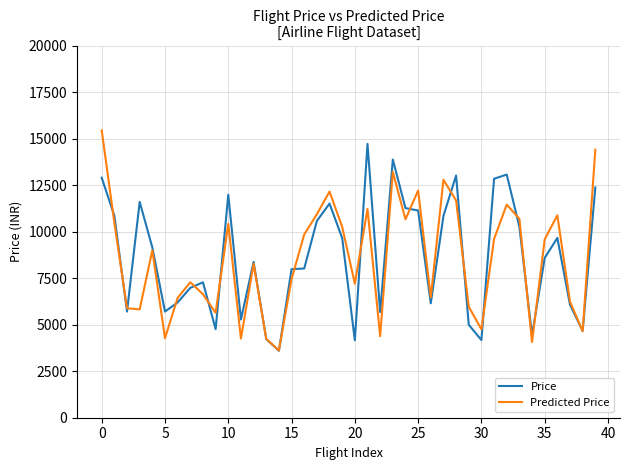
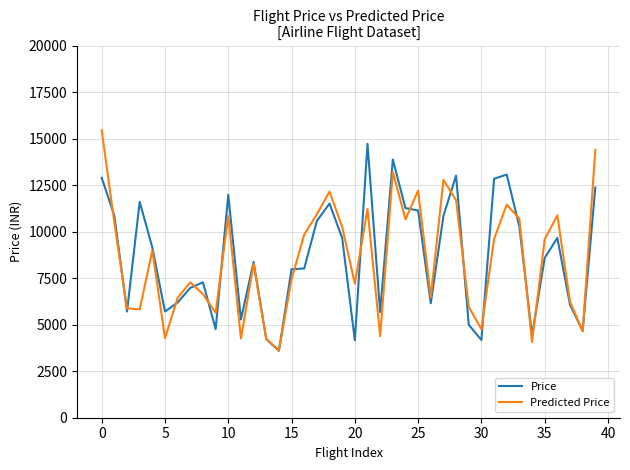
  {
    "Price": {
      "0": 12900,
      "5": 5700,
      "10": 12000,
      "15": 8000,
      "20": 4200,
      "25": 11100,
      "30": 4200,
      "35": 8600
    },
    "Predicted Price": {
      "0": 15400,
      "5": 4300,
-     "10": 10400,
+     "10": 10900,
      "15": 7400,
      "20": 7200,
      "25": 12200,
      "30": 4700,
      "35": 9600
    }
  }
